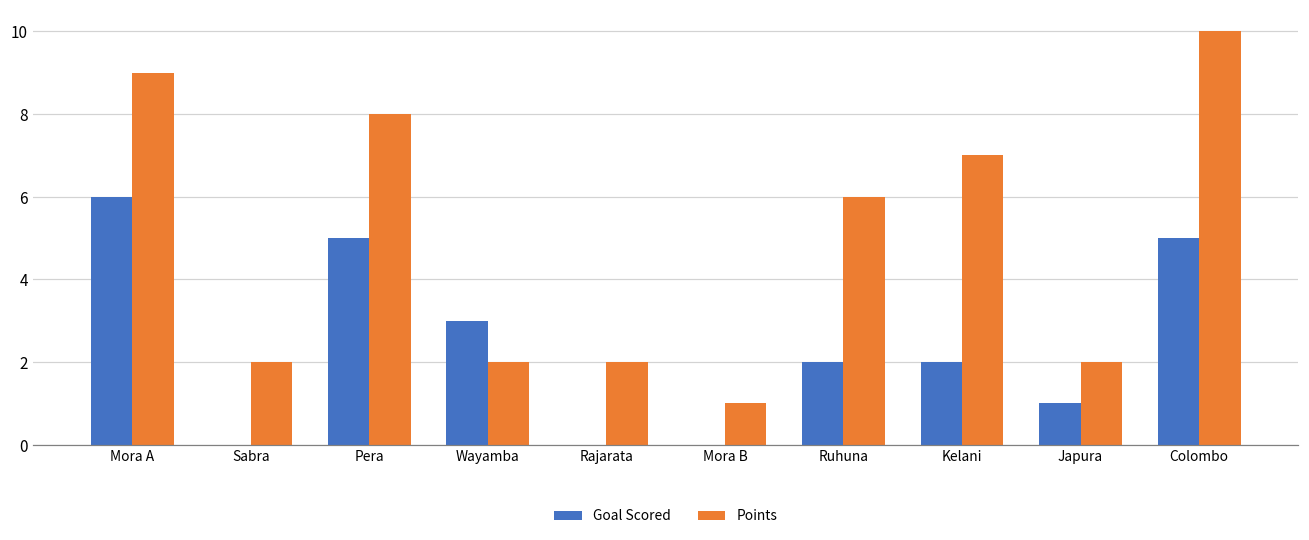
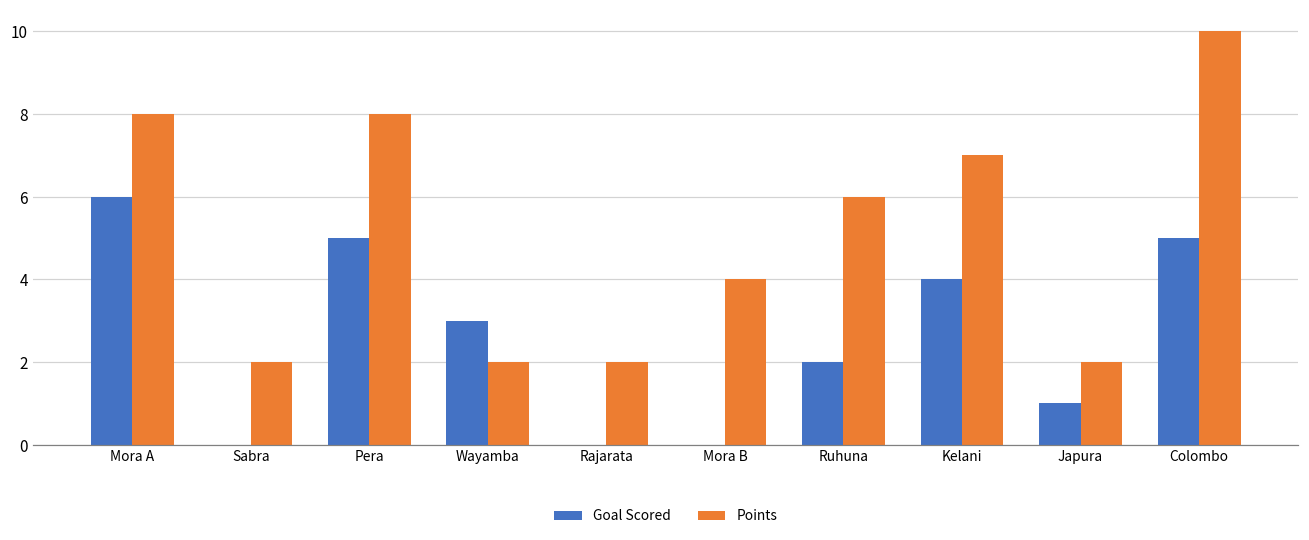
  {
    "Goal Scored": {
      "Mora A": 6,
      "Sabra": 0,
      "Pera": 5,
      "Wayamba": 3,
      "Rajarata": 0,
      "Mora B": 0,
      "Ruhuna": 2,
-     "Kelani": 2,
+     "Kelani": 4,
      "Japura": 1,
      "Colombo": 5
    },
    "Points": {
-     "Mora A": 9,
+     "Mora A": 8,
      "Sabra": 2,
      "Pera": 8,
      "Wayamba": 2,
      "Rajarata": 2,
-     "Mora B": 1,
+     "Mora B": 4,
      "Ruhuna": 6,
      "Kelani": 7,
      "Japura": 2,
      "Colombo": 10
    }
  }
